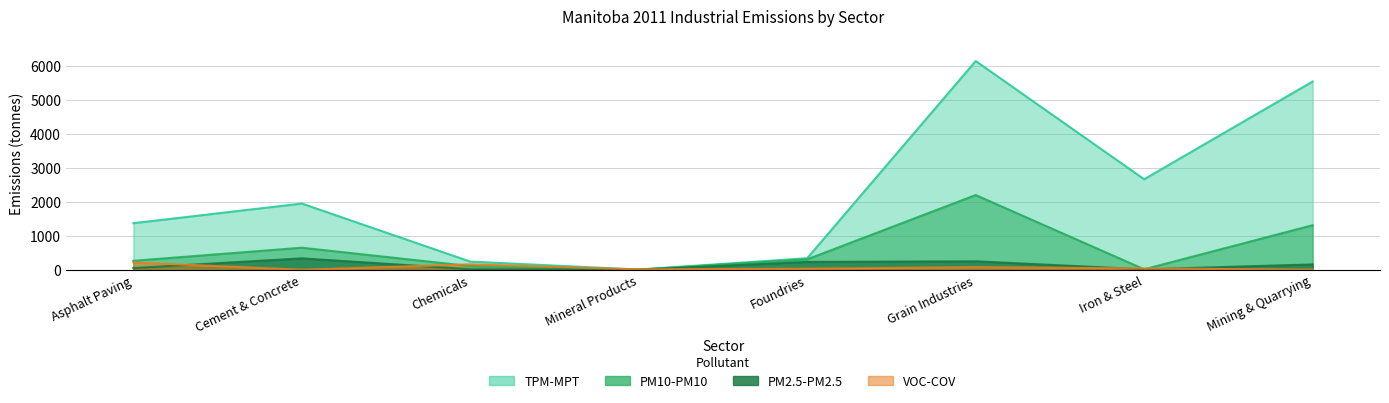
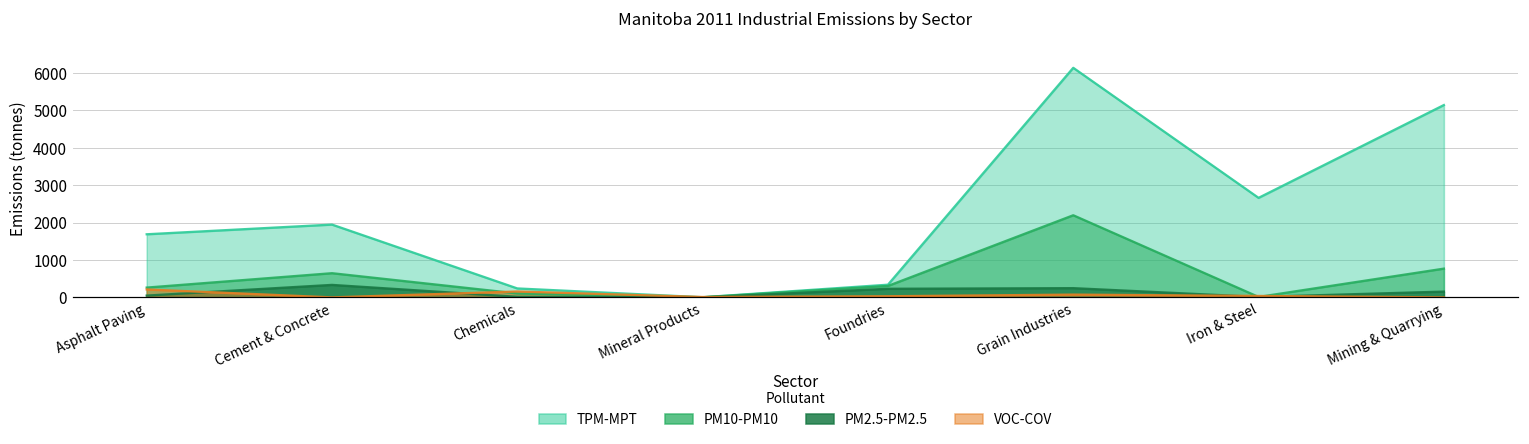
  {
    "TPM-MPT": {
-     "Asphalt Paving": 1400,
+     "Asphalt Paving": 1700,
      "Cement & Concrete": 1900,
      "Chemicals": 200,
      "Grain Industries": 6100,
      "Iron & Steel": 2700,
-     "Mining & Quarrying": 5500
+     "Mining & Quarrying": 5100
    },
    "PM2.5-PM2.5": {
      "Asphalt Paving": 0,
      "Cement & Concrete": 300,
      "Chemicals": 0,
      "Foundries": 200,
      "Grain Industries": 200,
      "Mining & Quarrying": 200
    },
    "PM10-PM10": {
      "Cement & Concrete": 600,
      "Grain Industries": 2200,
-     "Mining & Quarrying": 1300
+     "Mining & Quarrying": 800
    },
    "VOC-COV": {
      "Cement & Concrete": 0,
      "Foundries": 0,
      "Grain Industries": 100,
      "Mining & Quarrying": 0
    }
  }
